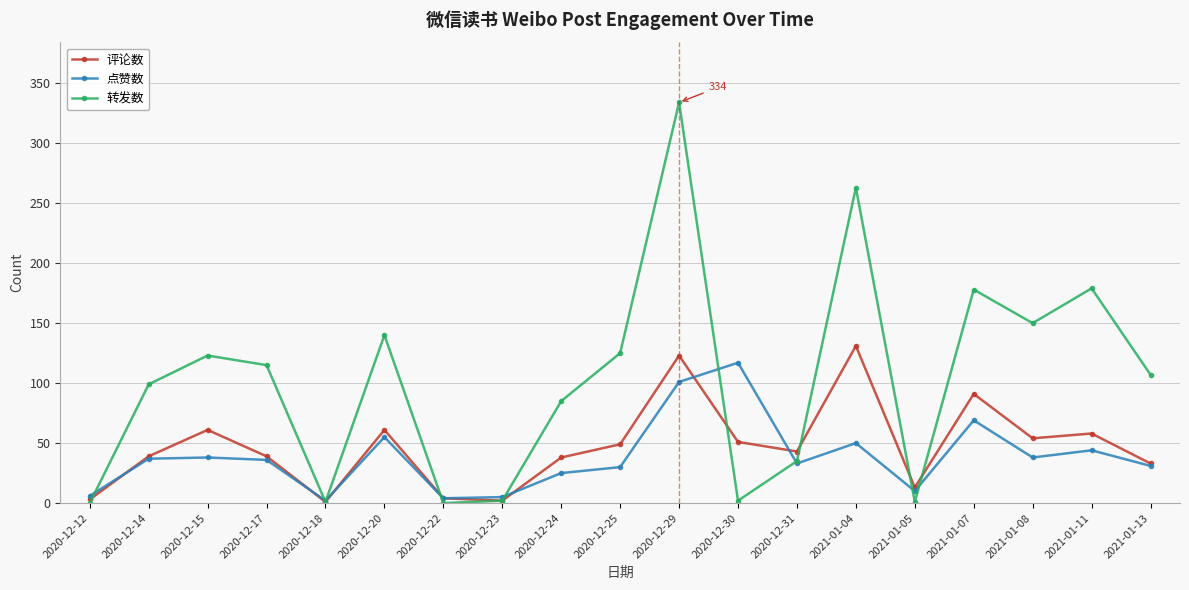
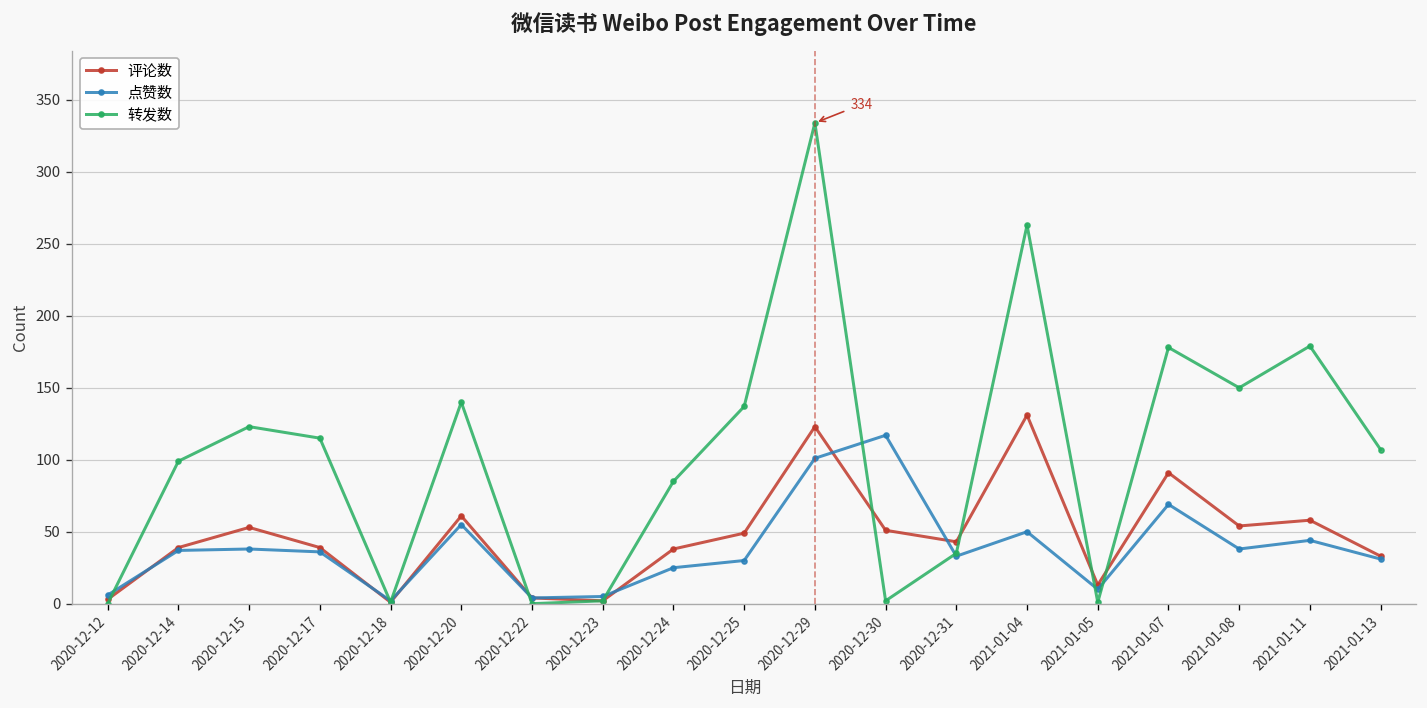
  {
    "评论数": {
      "2020-12-12": 3,
-     "2020-12-15": 61,
+     "2020-12-15": 53,
      "2020-12-17": 39,
      "2020-12-20": 61,
      "2020-12-24": 38,
      "2020-12-25": 49,
      "2020-12-29": 123,
      "2020-12-30": 51,
      "2020-12-31": 43,
      "2021-01-04": 131,
      "2021-01-05": 13,
      "2021-01-07": 91,
      "2021-01-08": 54,
      "2021-01-11": 58
    },
    "点赞数": {
      "2020-12-12": 6,
      "2020-12-15": 38,
      "2020-12-17": 36,
      "2020-12-20": 55,
      "2020-12-23": 5,
      "2020-12-24": 25,
      "2020-12-25": 30,
      "2020-12-29": 101,
      "2020-12-30": 117,
      "2021-01-04": 50,
      "2021-01-05": 10,
      "2021-01-07": 69,
      "2021-01-08": 38,
      "2021-01-11": 44
    },
    "转发数": {
      "2020-12-12": 0,
      "2020-12-14": 99,
      "2020-12-15": 123,
      "2020-12-17": 115,
      "2020-12-20": 140,
      "2020-12-22": 0,
      "2020-12-24": 85,
-     "2020-12-25": 125,
+     "2020-12-25": 137,
      "2020-12-30": 2,
      "2021-01-04": 263,
      "2021-01-05": 1,
      "2021-01-07": 178,
      "2021-01-08": 150,
      "2021-01-11": 179,
      "2021-01-13": 107
    }
  }
